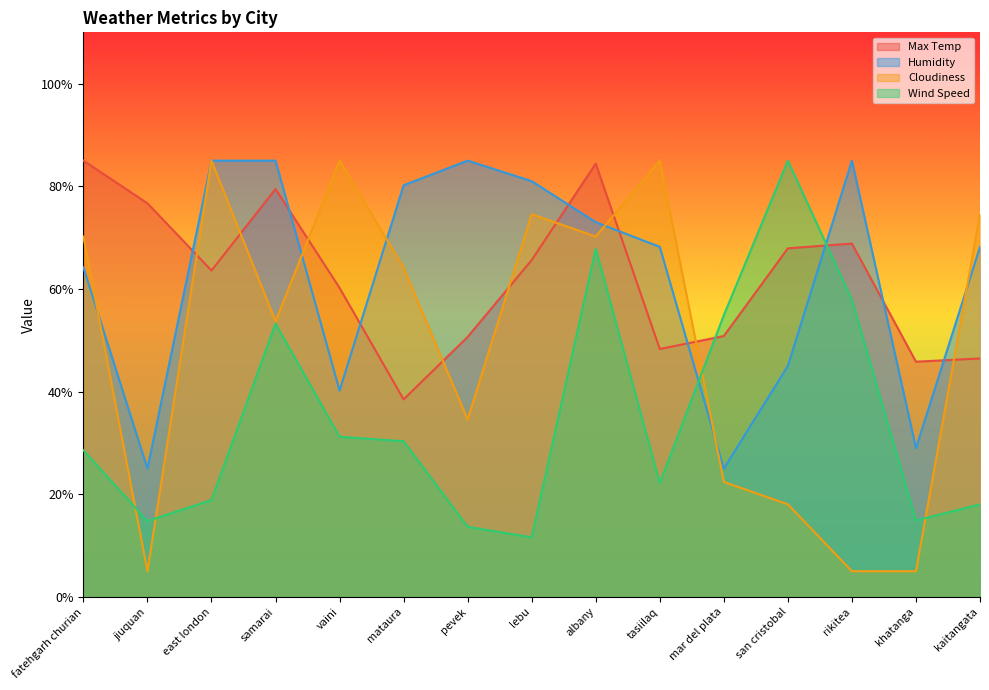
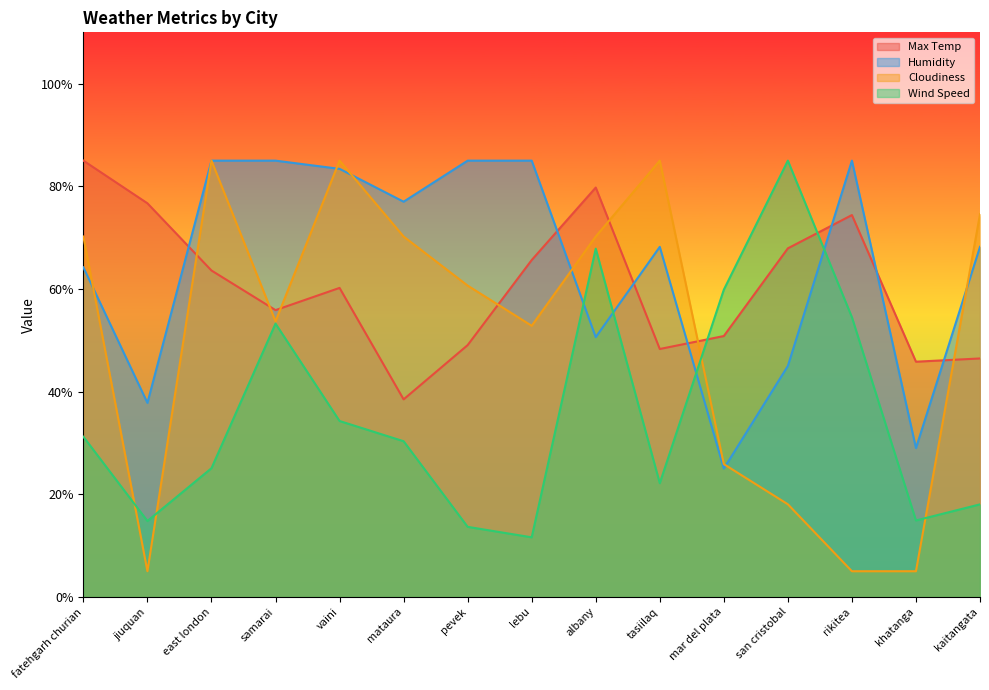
  {
    "Max Temp": {
      "fatehgarh churian": "85%",
      "jiuquan": "77%",
      "east london": "64%",
-     "samarai": "79%",
+     "samarai": "56%",
      "vaini": "60%",
      "mataura": "38%",
-     "pevek": "51%",
+     "pevek": "49%",
      "lebu": "66%",
-     "albany": "84%",
+     "albany": "80%",
      "tasiilaq": "48%",
      "mar del plata": "51%",
      "san cristobal": "68%",
-     "rikitea": "69%",
+     "rikitea": "74%",
      "khatanga": "46%",
      "kaitangata": "46%"
    },
    "Humidity": {
      "fatehgarh churian": "64%",
-     "jiuquan": "25%",
+     "jiuquan": "38%",
      "samarai": "85%",
-     "vaini": "40%",
-     "mataura": "80%",
+     "vaini": "83%",
+     "mataura": "77%",
      "pevek": "85%",
-     "lebu": "81%",
-     "albany": "73%",
+     "lebu": "85%",
+     "albany": "51%",
      "tasiilaq": "68%",
      "mar del plata": "25%",
      "san cristobal": "45%",
      "rikitea": "85%",
      "khatanga": "29%",
      "kaitangata": "68%"
    },
    "Cloudiness": {
      "fatehgarh churian": "70%",
      "jiuquan": "5%",
      "vaini": "85%",
-     "mataura": "64%",
-     "pevek": "35%",
-     "lebu": "75%",
+     "mataura": "70%",
+     "pevek": "61%",
+     "lebu": "53%",
      "albany": "70%",
      "tasiilaq": "85%",
-     "mar del plata": "22%",
+     "mar del plata": "26%",
      "san cristobal": "18%",
      "rikitea": "5%",
      "khatanga": "5%",
      "kaitangata": "75%"
    },
    "Wind Speed": {
-     "fatehgarh churian": "29%",
+     "fatehgarh churian": "31%",
      "jiuquan": "15%",
-     "east london": "19%",
-     "vaini": "31%",
+     "east london": "25%",
+     "vaini": "34%",
      "mataura": "30%",
      "pevek": "14%",
      "lebu": "12%",
      "albany": "68%",
      "tasiilaq": "22%",
-     "mar del plata": "55%",
+     "mar del plata": "60%",
      "san cristobal": "85%",
-     "rikitea": "58%",
+     "rikitea": "54%",
      "khatanga": "15%",
      "kaitangata": "18%"
    }
  }
